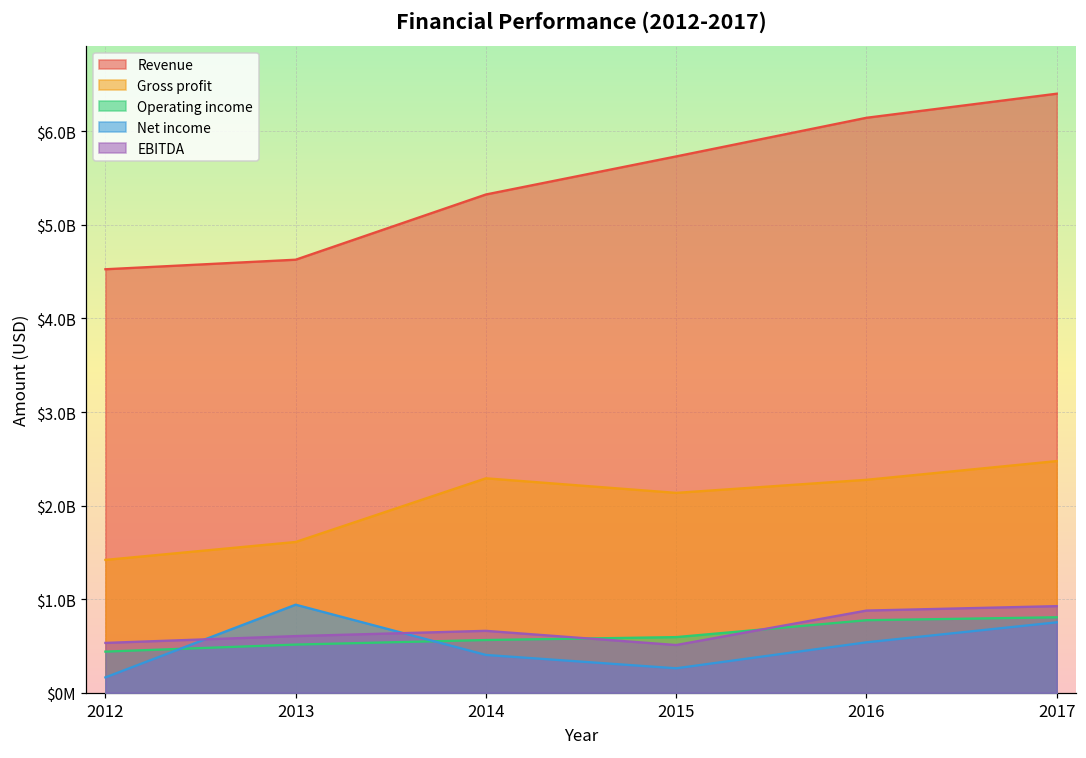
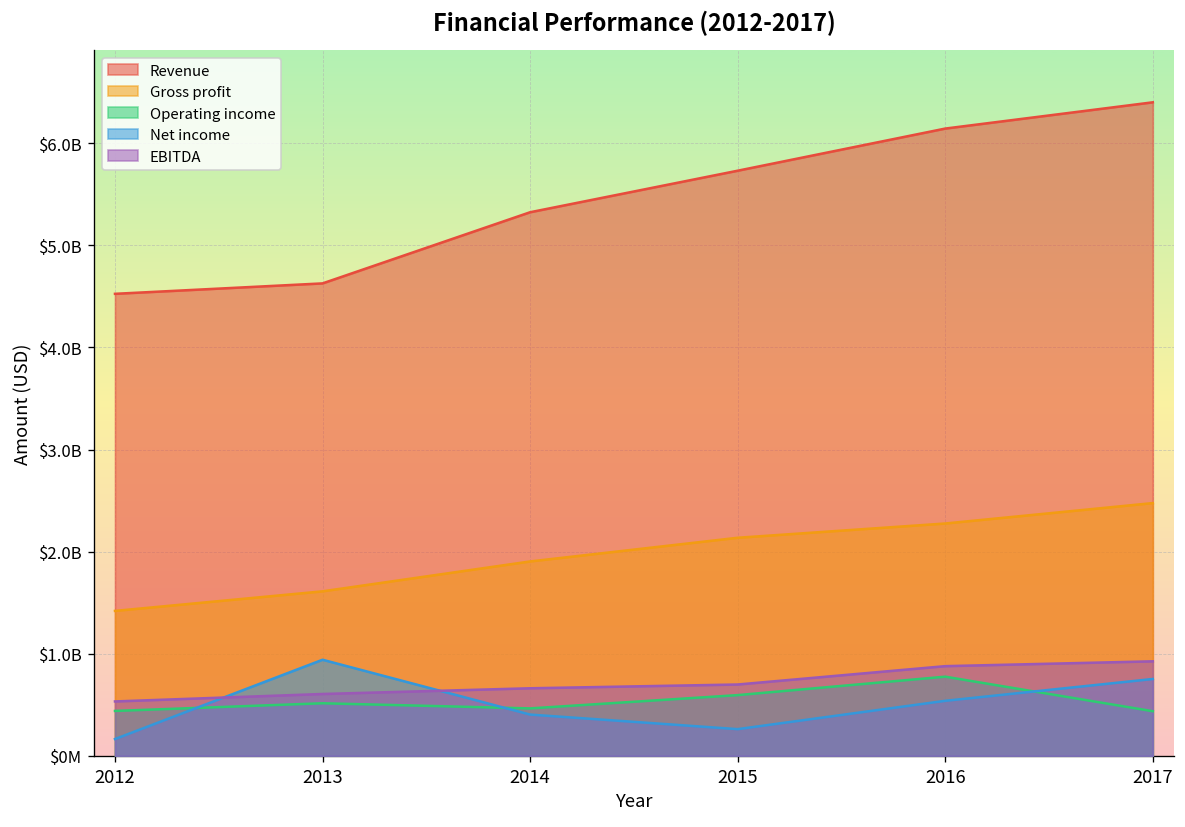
  {
    "Revenue": {
      "2012": "$4500000000",
      "2013": "$4600000000",
      "2014": "$5300000000",
      "2015": "$5700000000",
      "2016": "$6100000000",
      "2017": "$6400000000"
    },
    "Gross profit": {
      "2012": "$1400000000",
      "2013": "$1600000000",
-     "2014": "$2300000000",
+     "2014": "$1900000000",
      "2015": "$2100000000",
      "2016": "$2300000000",
      "2017": "$2500000000"
    },
    "Operating income": {
      "2012": "$400000000",
      "2013": "$500000000",
-     "2014": "$600000000",
+     "2014": "$500000000",
      "2015": "$600000000",
      "2016": "$800000000",
-     "2017": "$800000000"
+     "2017": "$400000000"
    },
    "Net income": {
      "2012": "$200000000",
      "2013": "$900000000",
      "2014": "$400000000",
      "2015": "$300000000",
      "2016": "$500000000",
      "2017": "$800000000"
    },
    "EBITDA": {
      "2012": "$500000000",
      "2013": "$600000000",
      "2014": "$700000000",
-     "2015": "$500000000",
+     "2015": "$700000000",
      "2016": "$900000000",
      "2017": "$900000000"
    }
  }
